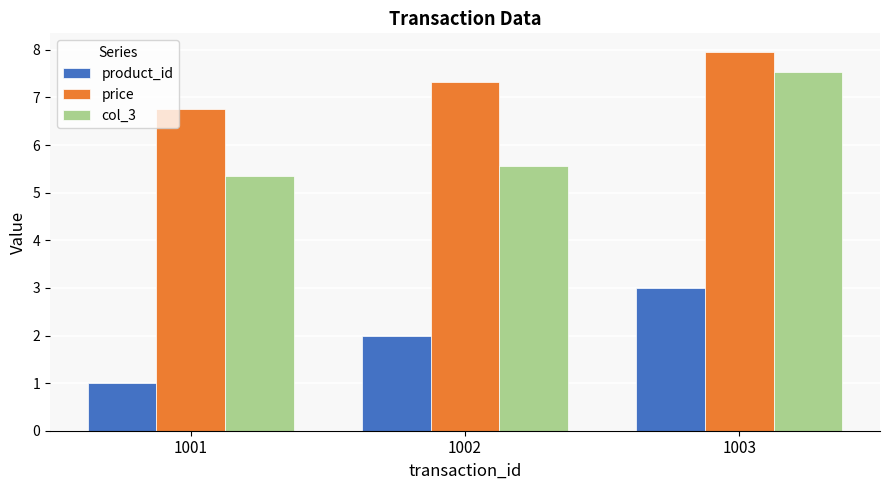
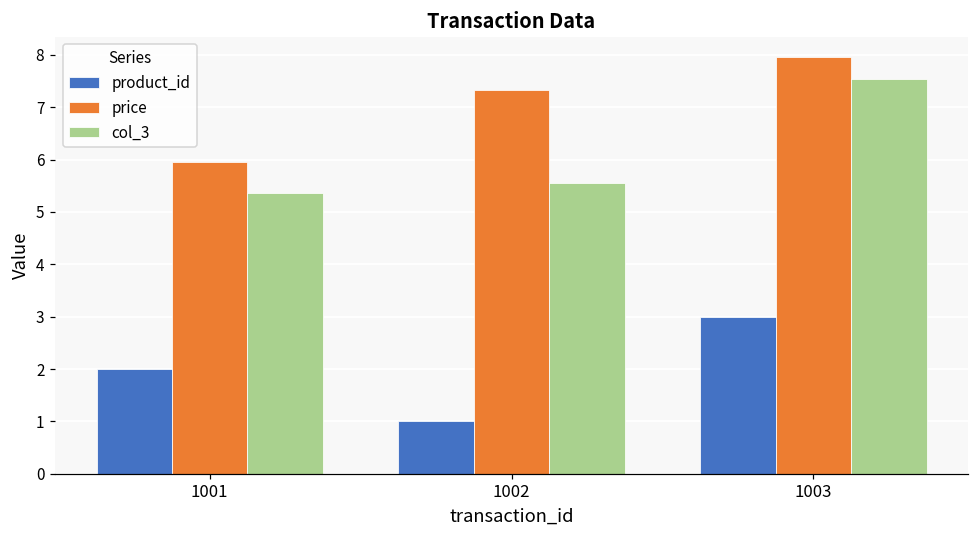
  {
    "product_id": {
-     "1001": 1,
-     "1002": 2,
+     "1001": 2,
+     "1002": 1,
      "1003": 3
    },
    "price": {
-     "1001": 6.8,
+     "1001": 6.0,
      "1002": 7.3,
      "1003": 8.0
    },
    "col_3": {
      "1001": 5.4,
      "1002": 5.6,
      "1003": 7.5
    }
  }
